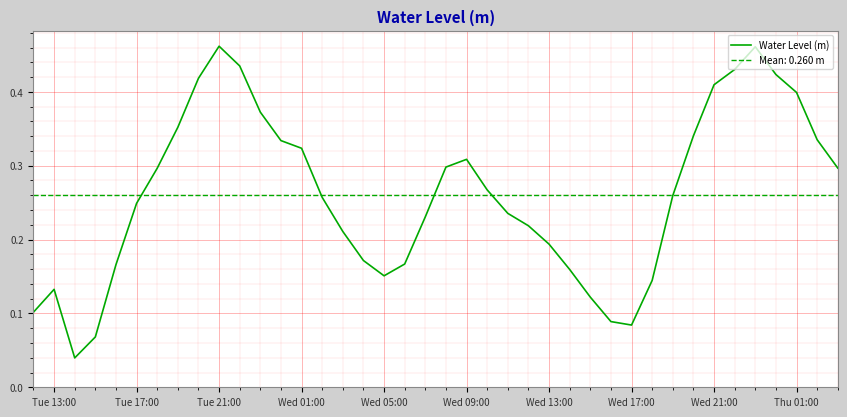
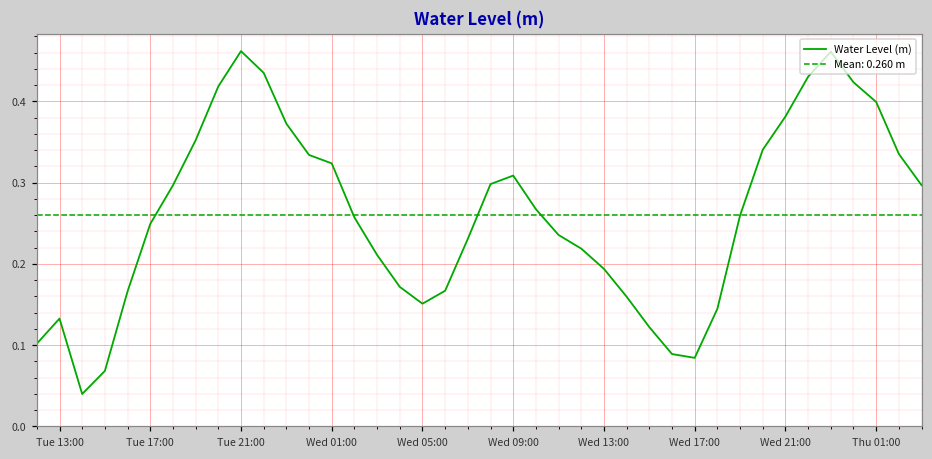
  {
    "Tue 13:00": 0.13,
    "Tue 17:00": 0.25,
    "Tue 21:00": 0.46,
    "Wed 01:00": 0.32,
    "Wed 05:00": 0.15,
    "Wed 09:00": 0.31,
    "Wed 13:00": 0.19,
    "Wed 17:00": 0.08,
-   "Wed 21:00": 0.41,
+   "Wed 21:00": 0.38,
    "Thu 01:00": 0.40
  }
